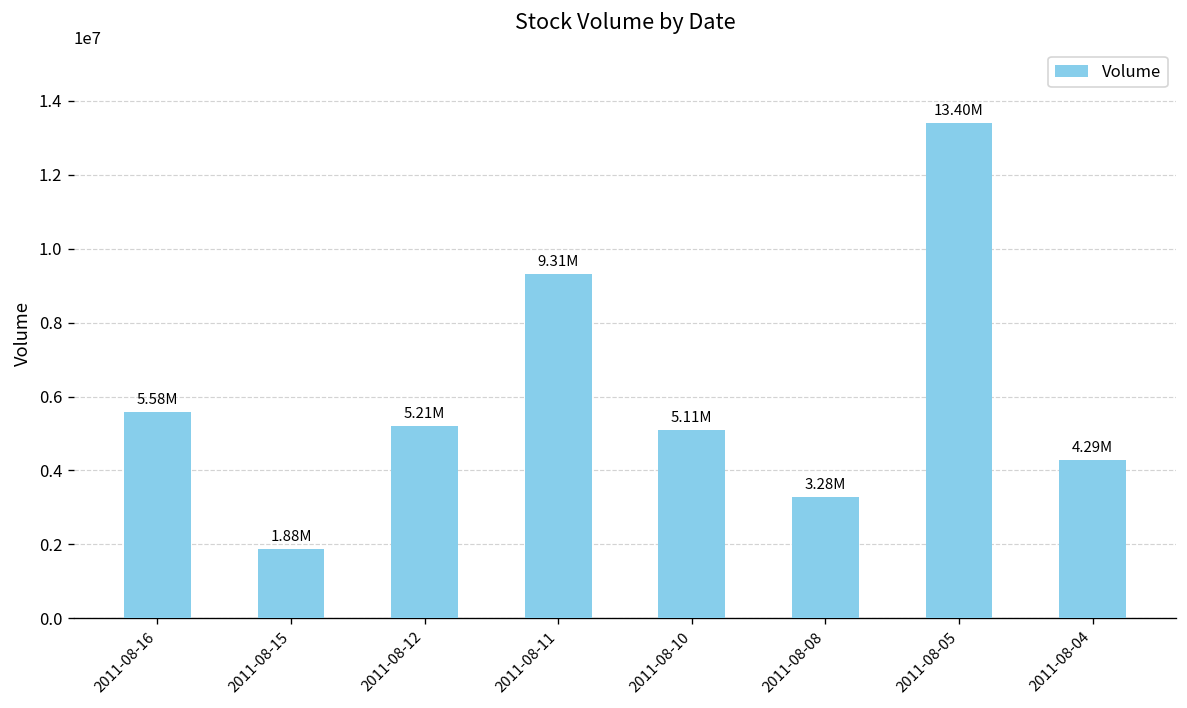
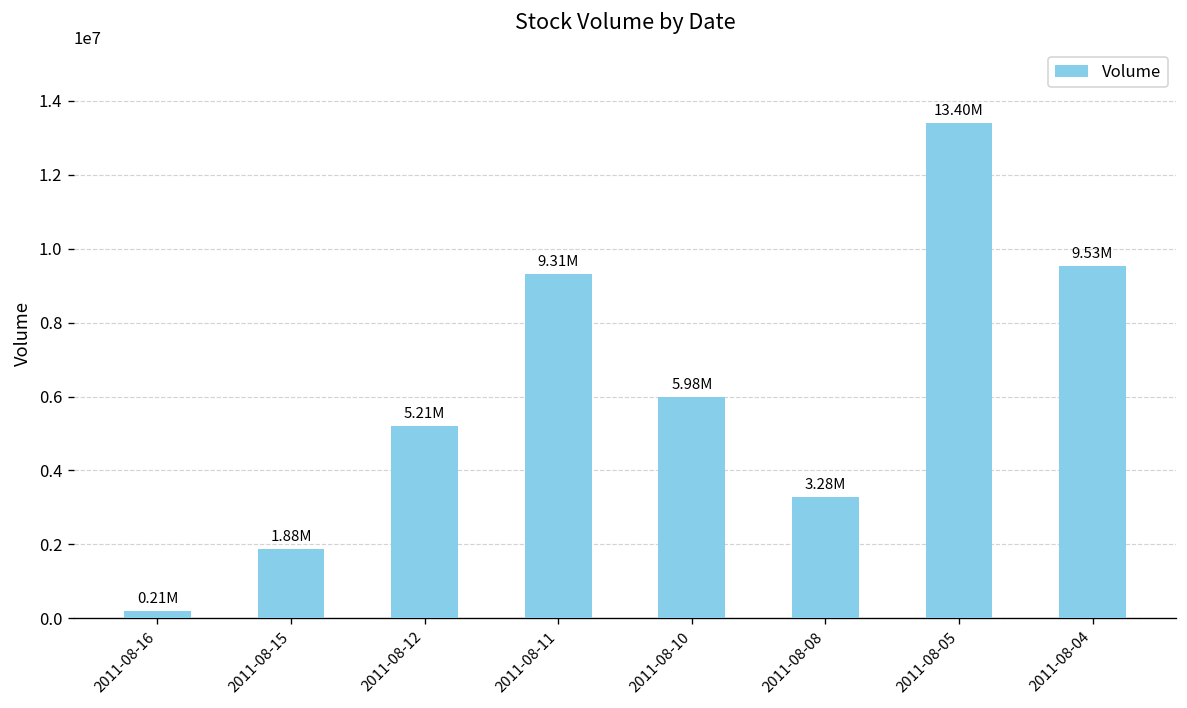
  {
-   "2011-08-16": "5.58M",
+   "2011-08-16": "0.21M",
    "2011-08-15": "1.88M",
    "2011-08-12": "5.21M",
    "2011-08-11": "9.31M",
-   "2011-08-10": "5.11M",
+   "2011-08-10": "5.98M",
    "2011-08-08": "3.28M",
    "2011-08-05": "13.40M",
-   "2011-08-04": "4.29M"
+   "2011-08-04": "9.53M"
  }
